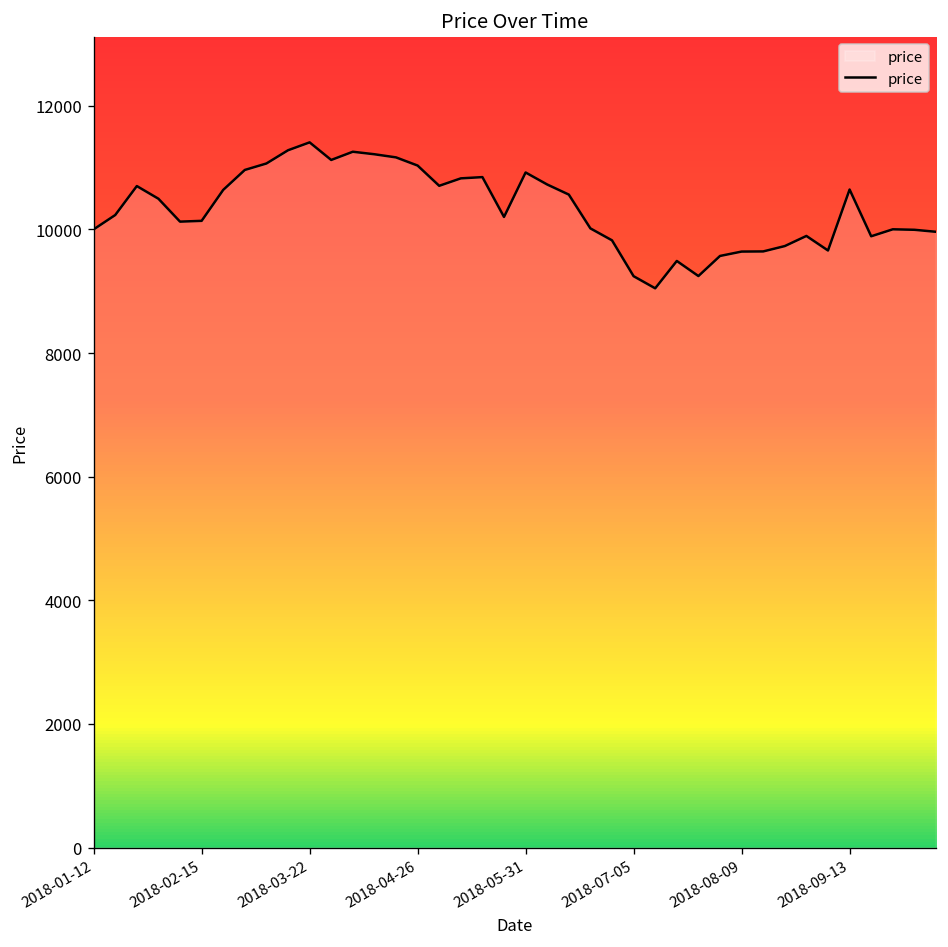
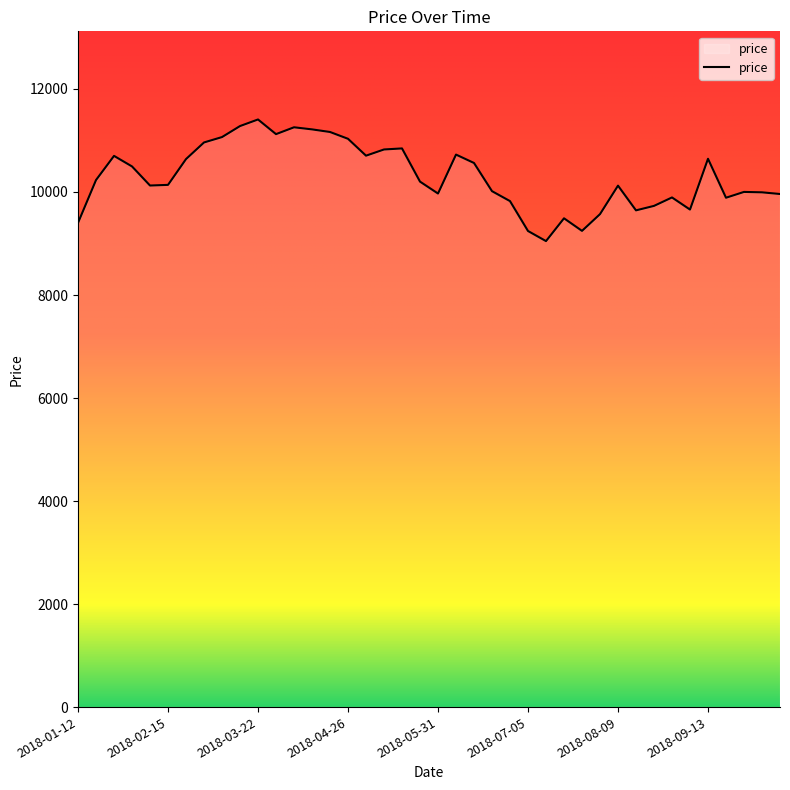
  {
-   "2018-01-12": 10000,
+   "2018-01-12": 9400,
    "2018-02-15": 10100,
    "2018-03-22": 11400,
    "2018-04-26": 11000,
-   "2018-05-31": 10900,
+   "2018-05-31": 10000,
    "2018-07-05": 9200,
-   "2018-08-09": 9600,
+   "2018-08-09": 10100,
    "2018-09-13": 10600
  }
